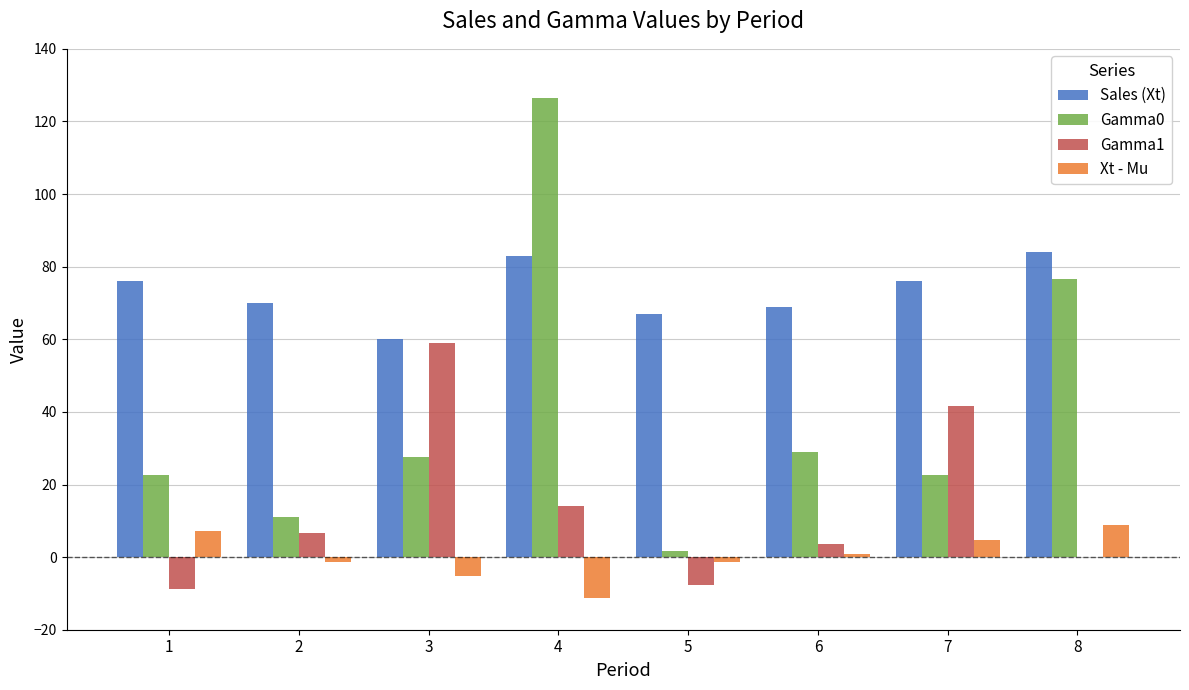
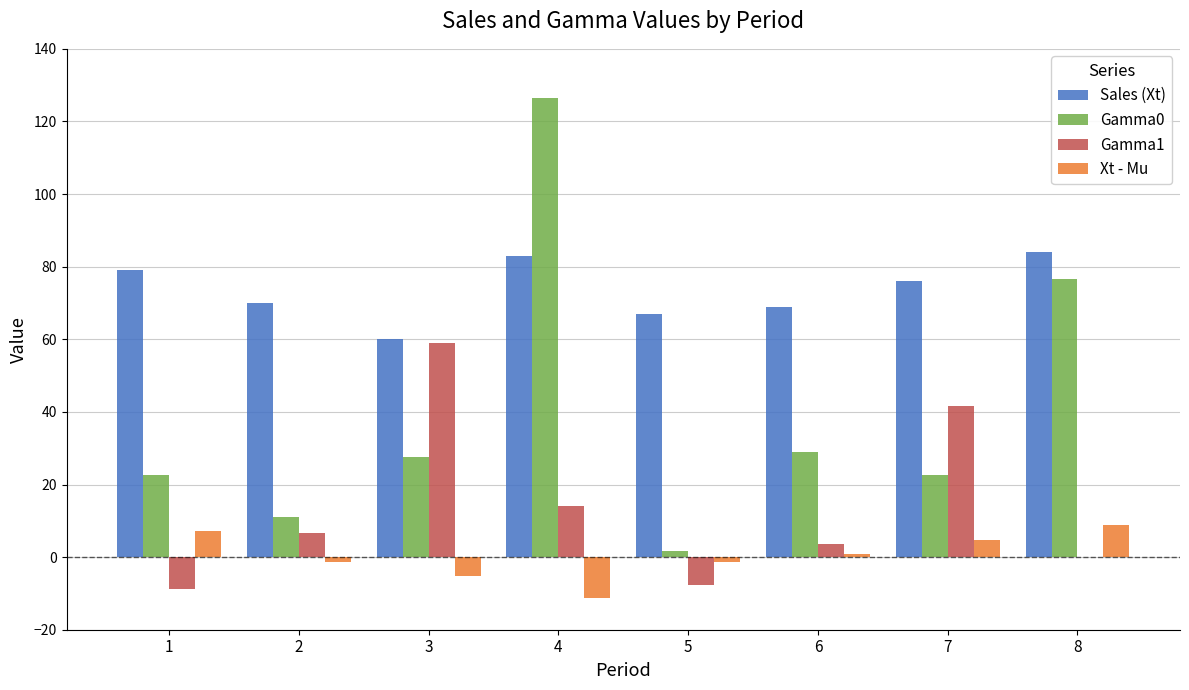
  {
    "Sales (Xt)": {
-     "1": 76,
+     "1": 79,
      "2": 70,
      "3": 60,
      "4": 83,
      "5": 67,
      "6": 69,
      "7": 76,
      "8": 84
    },
    "Gamma0": {
      "1": 23,
      "2": 11,
      "3": 28,
      "4": 127,
      "5": 2,
      "6": 29,
      "7": 23,
      "8": 77
    },
    "Gamma1": {
      "1": -9,
      "2": 7,
      "3": 59,
      "4": 14,
      "5": -8,
      "6": 4,
      "7": 42,
      "8": 0
    },
    "Xt - Mu": {
      "1": 7,
      "2": -1,
      "3": -5,
      "4": -11,
      "5": -1,
      "6": 1,
      "7": 5,
      "8": 9
    }
  }
